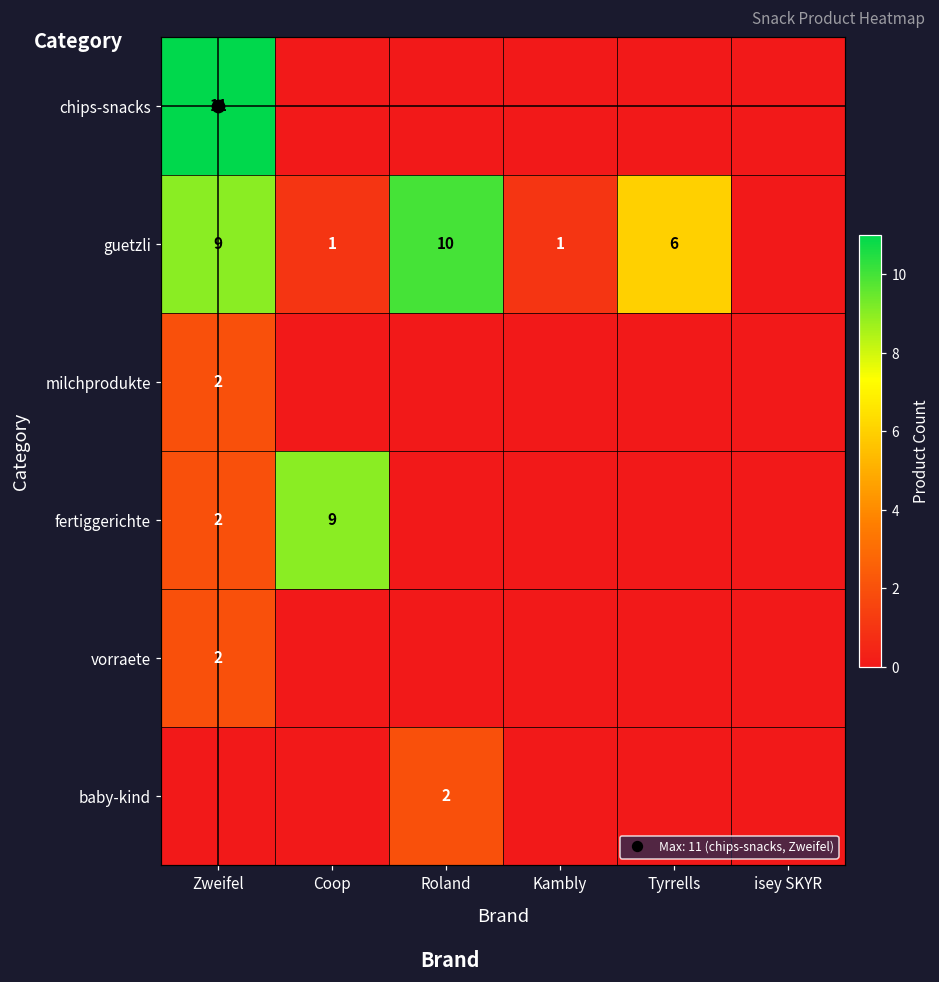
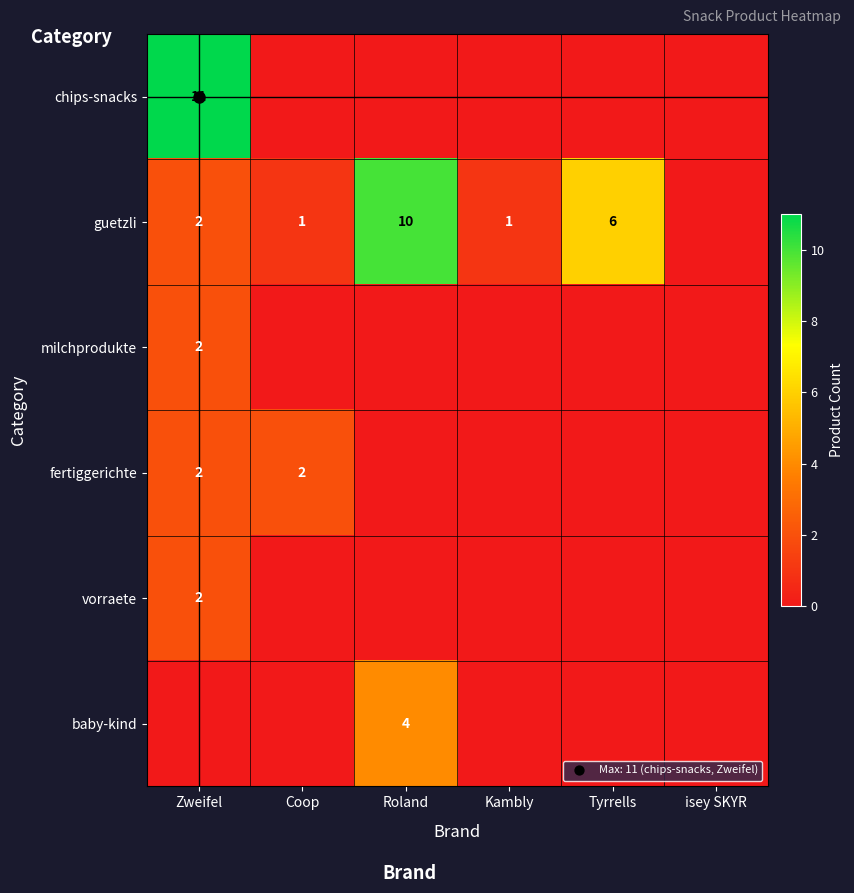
  {
    "guetzli": {
-     "Zweifel": 9,
+     "Zweifel": 2,
      "Coop": 1,
      "Roland": 10,
      "Kambly": 1,
      "Tyrrells": 6
    },
    "milchprodukte": {
      "Zweifel": 2
    },
    "fertiggerichte": {
      "Zweifel": 2,
-     "Coop": 9
+     "Coop": 2
    },
    "vorraete": {
      "Zweifel": 2
    },
    "baby-kind": {
-     "Roland": 2
+     "Roland": 4
    }
  }
